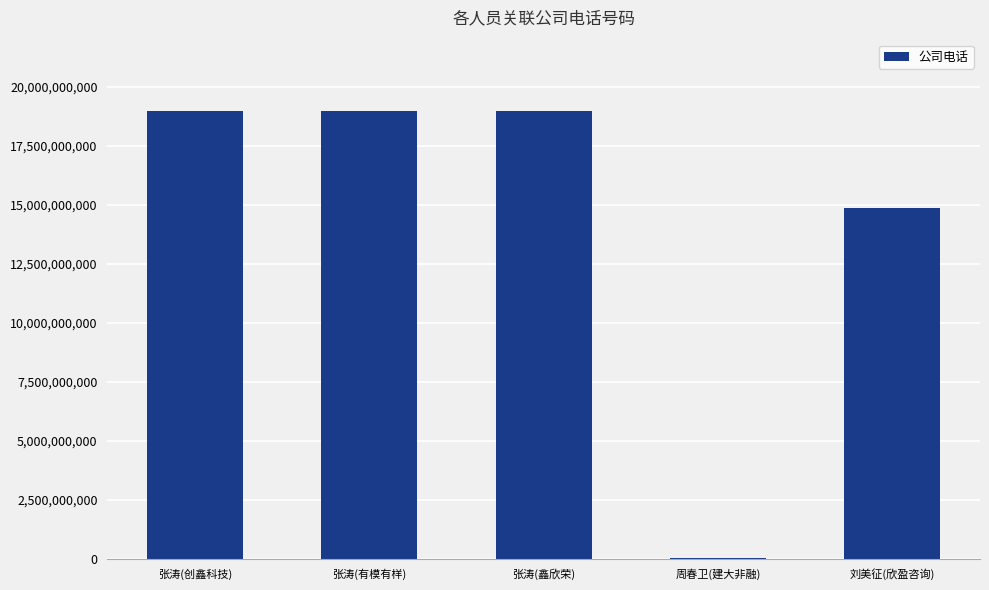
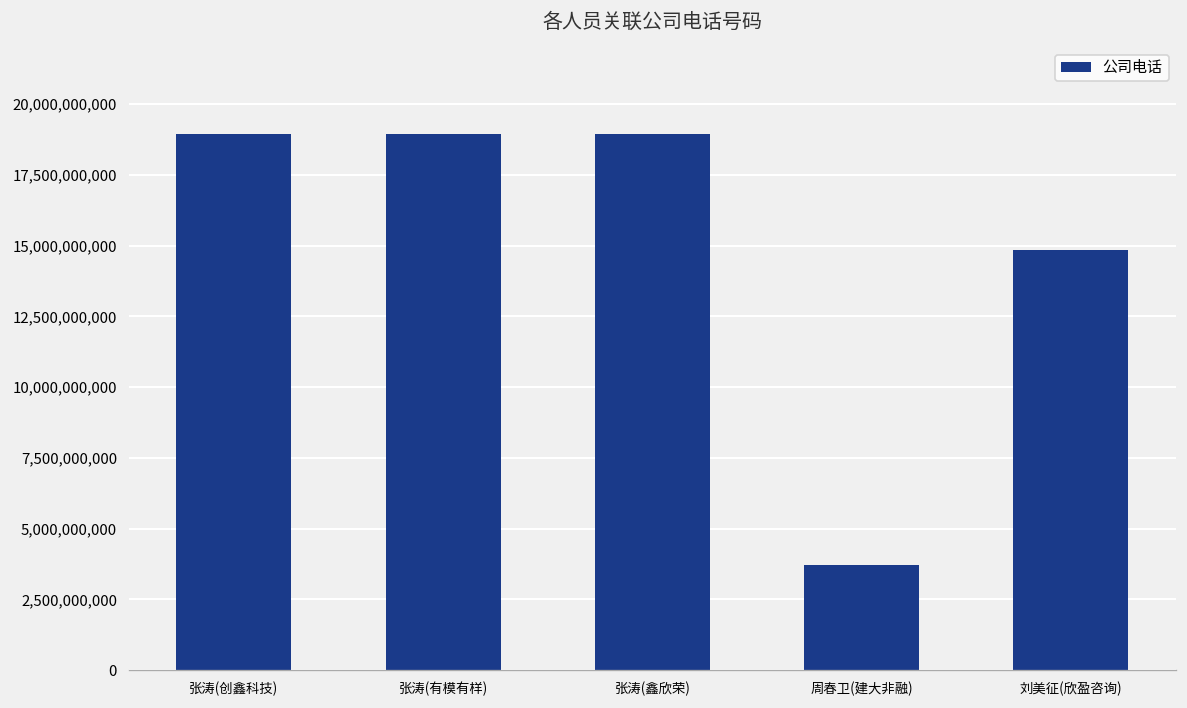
  {
    "张涛(创鑫科技)": "19,000,000,000",
    "张涛(有模有样)": "19,000,000,000",
    "张涛(鑫欣荣)": "19,000,000,000",
-   "周春卫(建大非融)": "0",
+   "周春卫(建大非融)": "3,700,000,000",
    "刘美征(欣盈咨询)": "14,800,000,000"
  }
